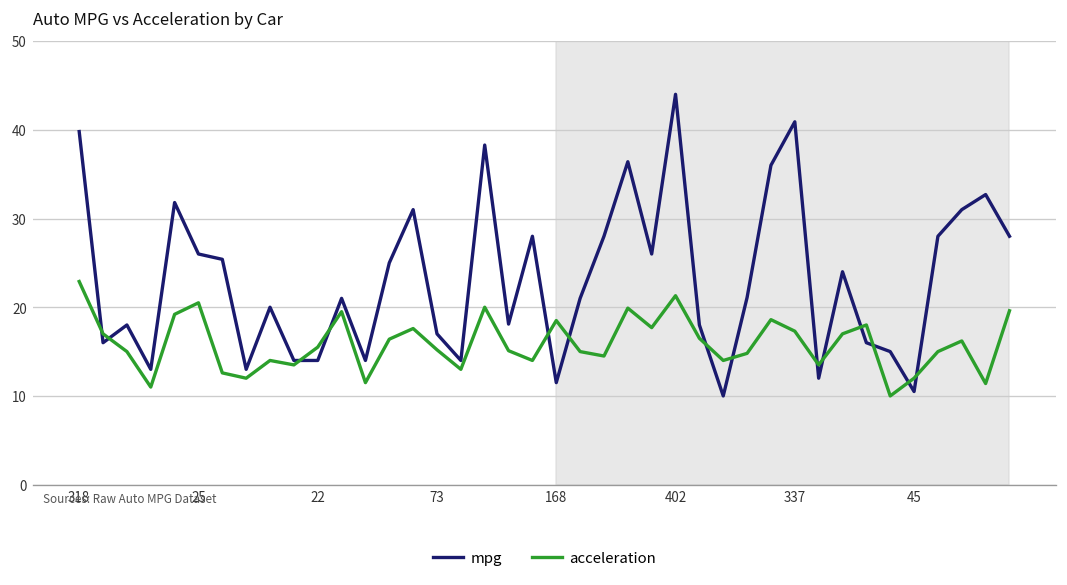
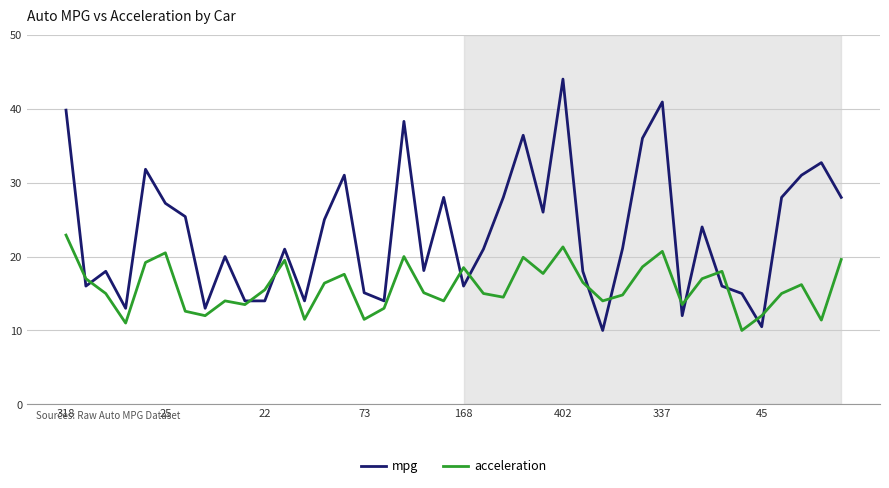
  {
    "mpg": {
      "318": 40,
-     "25": 26,
+     "25": 27,
      "22": 14,
-     "73": 17,
-     "168": 12,
+     "73": 15,
+     "168": 16,
      "402": 44,
      "337": 41,
      "45": 11
    },
    "acceleration": {
      "318": 23,
      "25": 21,
      "22": 16,
-     "73": 15,
+     "73": 12,
      "168": 19,
      "402": 21,
-     "337": 17,
+     "337": 21,
      "45": 12
    }
  }
